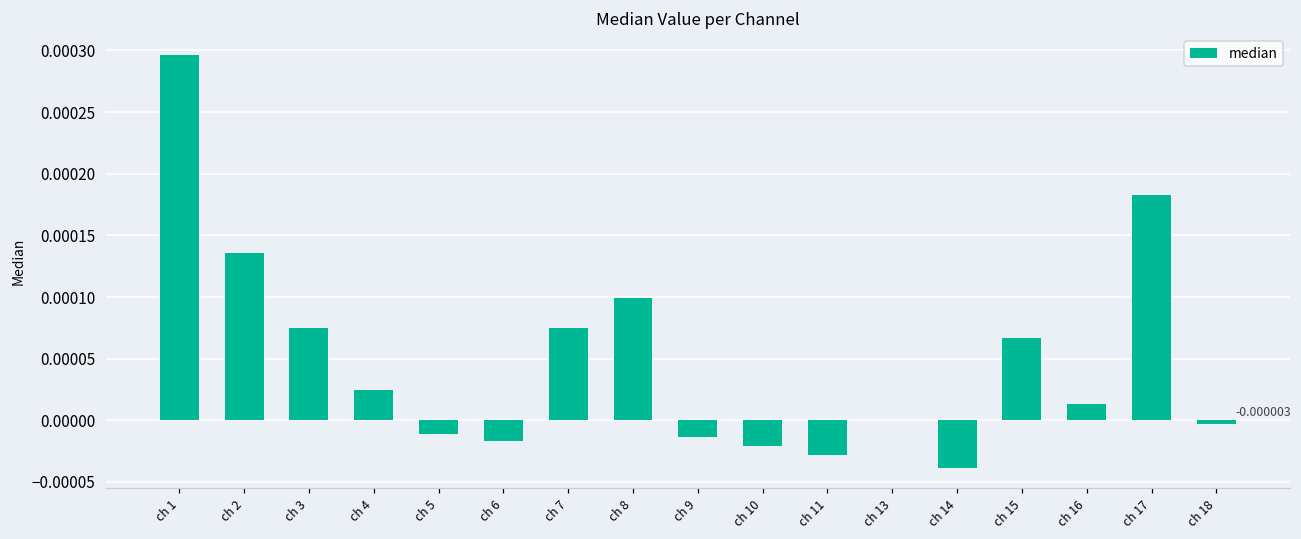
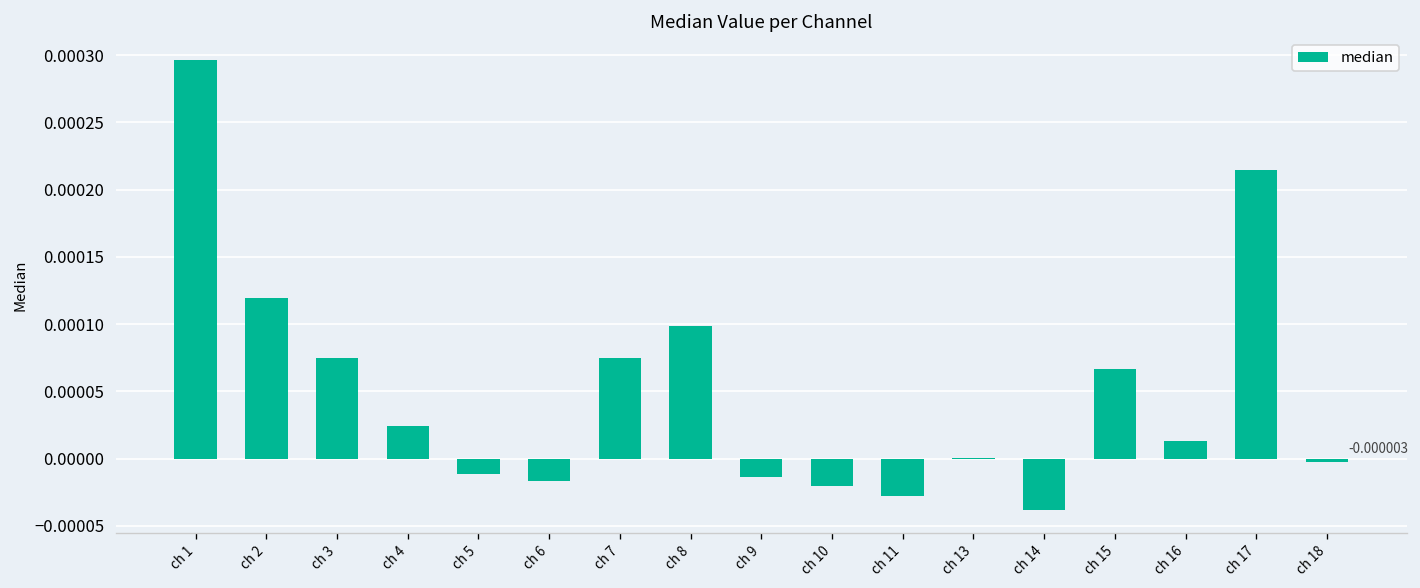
  {
    "ch 1": 0.000296,
-   "ch 2": 0.000136,
+   "ch 2": 0.000120,
    "ch 3": 0.000075,
    "ch 4": 0.000024,
    "ch 5": -0.000011,
    "ch 6": -0.000016,
    "ch 7": 0.000075,
    "ch 8": 0.000099,
    "ch 9": -0.000013,
    "ch 10": -0.000020,
    "ch 11": -0.000028,
    "ch 14": -0.000038,
    "ch 15": 0.000066,
    "ch 16": 0.000013,
-   "ch 17": 0.000183
+   "ch 17": 0.000214
  }
